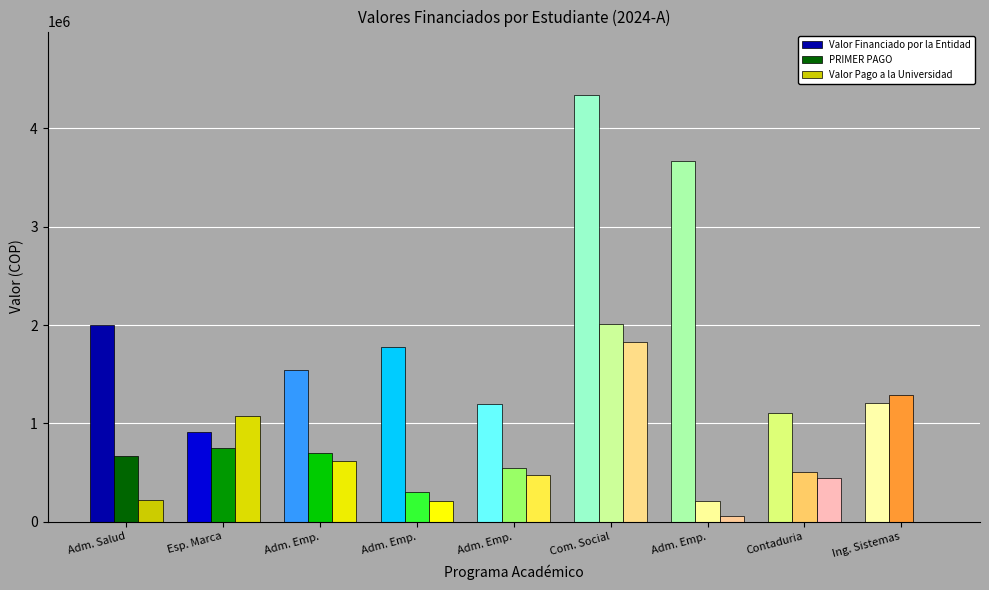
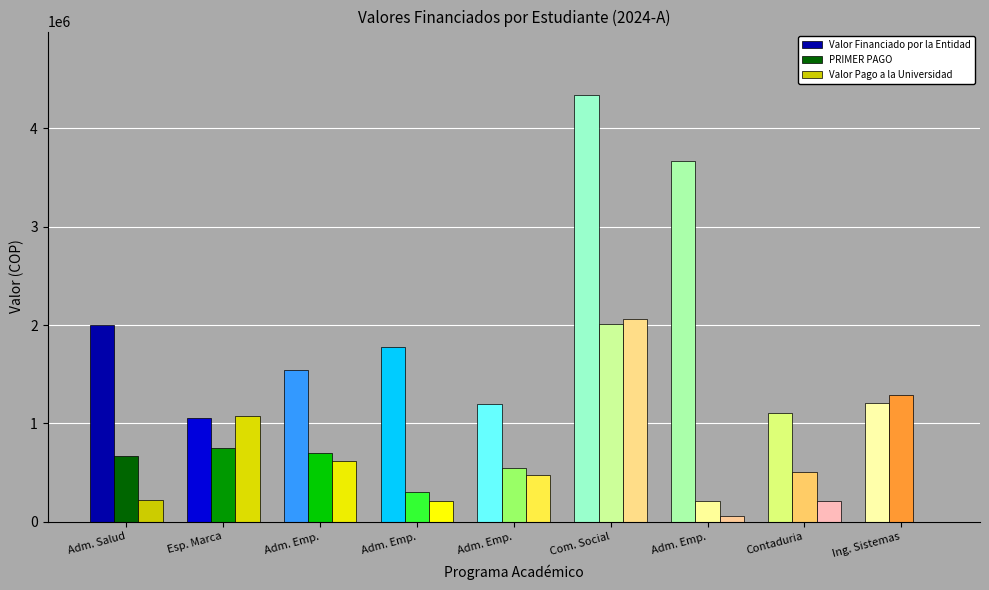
  {
    "Valor Financiado por la Entidad": {
      "Adm. Salud": 2000000,
-     "Esp. Marca": 900000,
+     "Esp. Marca": 1100000,
      "Com. Social": 4300000,
      "Contaduria": 1100000,
      "Ing. Sistemas": 1200000
    },
    "PRIMER PAGO": {
      "Adm. Salud": 700000,
      "Esp. Marca": 700000,
      "Com. Social": 2000000,
      "Contaduria": 500000,
      "Ing. Sistemas": 1300000
    },
    "Valor Pago a la Universidad": {
      "Adm. Salud": 200000,
      "Esp. Marca": 1100000,
-     "Com. Social": 1800000,
-     "Contaduria": 400000,
+     "Com. Social": 2100000,
+     "Contaduria": 200000,
      "Ing. Sistemas": 0
    }
  }
